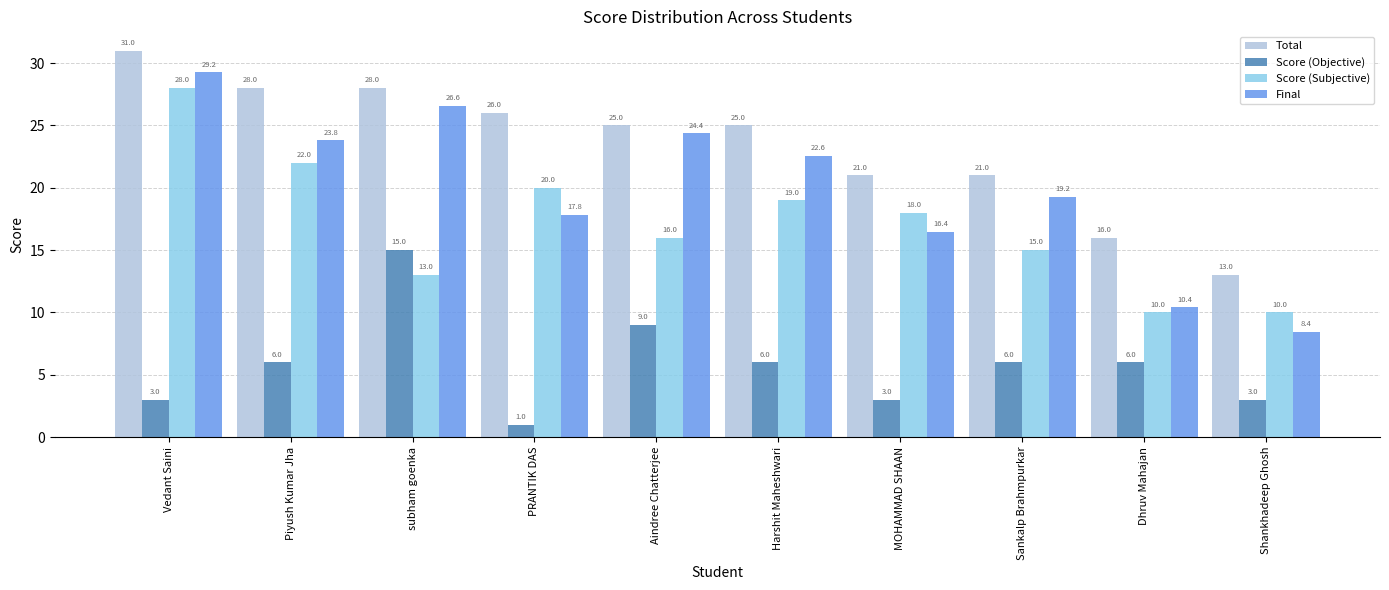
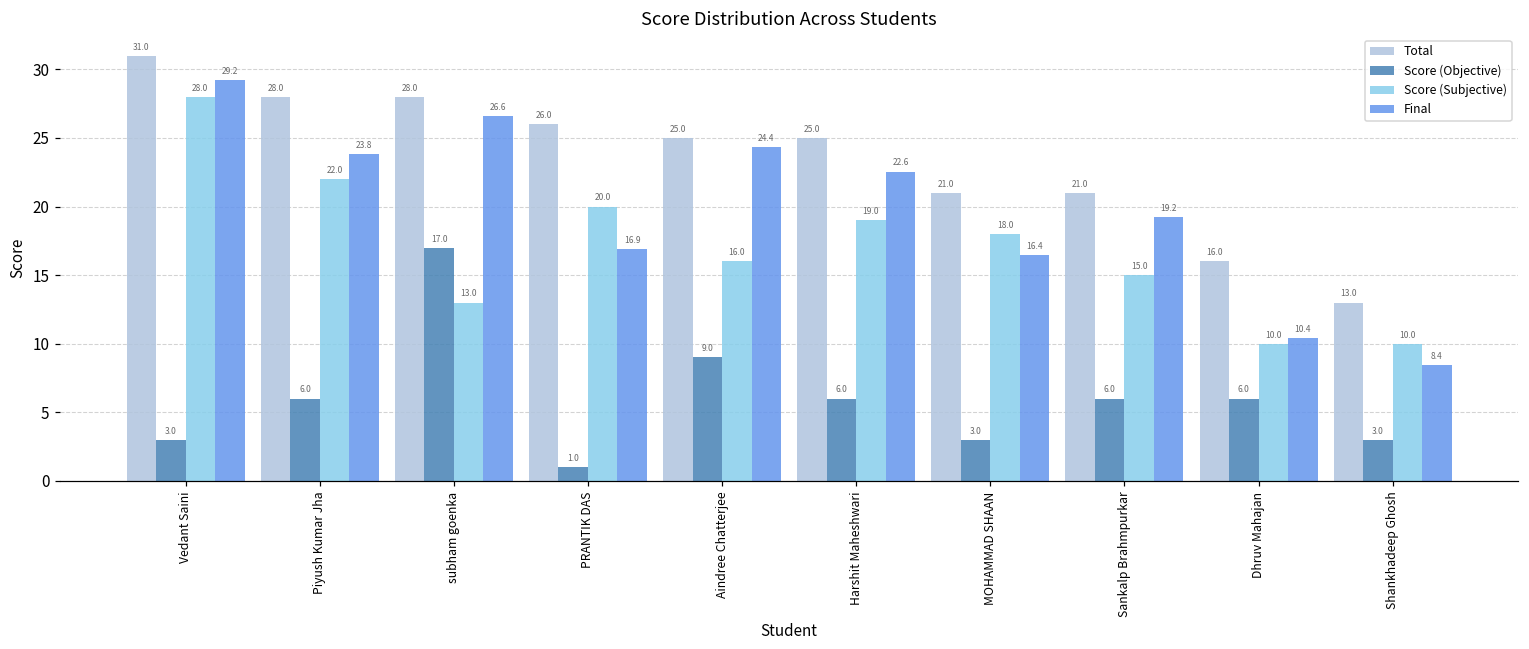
  {
    "Score (Objective)": {
      "Vedant Saini": 3.0,
      "Piyush Kumar Jha": 6.0,
-     "subham goenka": 15.0,
+     "subham goenka": 17.0,
      "PRANTIK DAS": 1.0,
      "Aindree Chatterjee": 9.0,
      "Harshit Maheshwari": 6.0,
      "MOHAMMAD SHAAN": 3.0,
      "Sankalp Brahmpurkar": 6.0,
      "Dhruv Mahajan": 6.0,
      "Shankhadeep Ghosh": 3.0
    },
    "Final": {
      "Vedant Saini": 29.2,
      "Piyush Kumar Jha": 23.8,
      "subham goenka": 26.6,
-     "PRANTIK DAS": 17.8,
+     "PRANTIK DAS": 16.9,
      "Aindree Chatterjee": 24.4,
      "Harshit Maheshwari": 22.6,
      "MOHAMMAD SHAAN": 16.4,
      "Sankalp Brahmpurkar": 19.2,
      "Dhruv Mahajan": 10.4,
      "Shankhadeep Ghosh": 8.4
    }
  }
